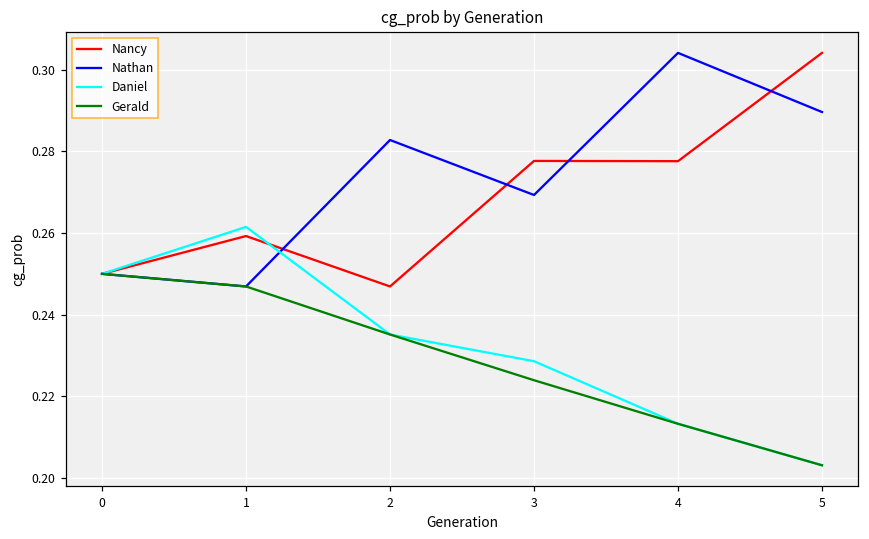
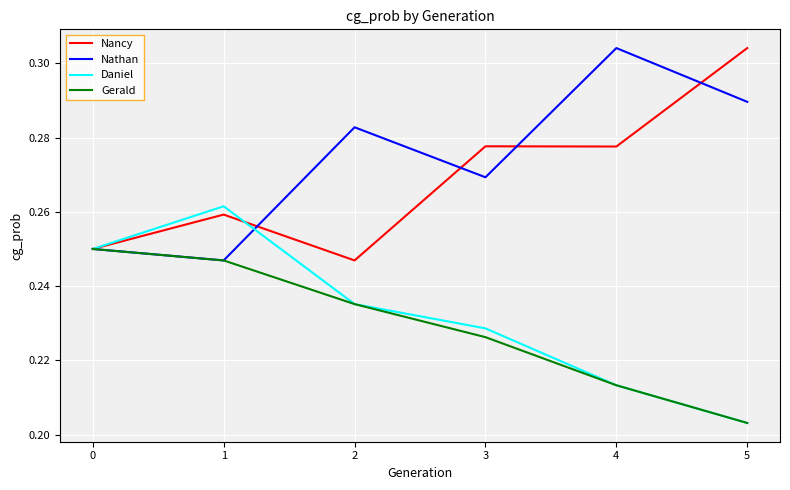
  {
    "Nancy": {
      "1": 0.259,
      "2": 0.247,
      "3": 0.278,
      "4": 0.278,
      "5": 0.304
    },
    "Nathan": {
      "2": 0.283,
      "3": 0.269,
      "4": 0.304,
      "5": 0.290
    },
    "Daniel": {
      "1": 0.261,
      "3": 0.229
    },
    "Gerald": {
-     "3": 0.224
+     "3": 0.226
    }
  }
